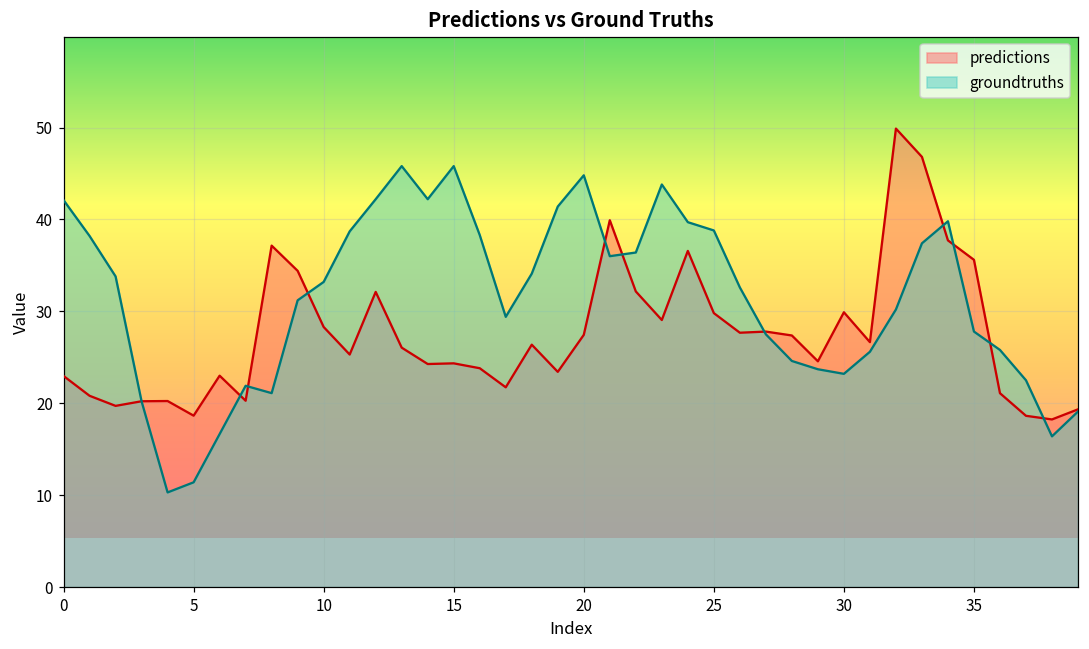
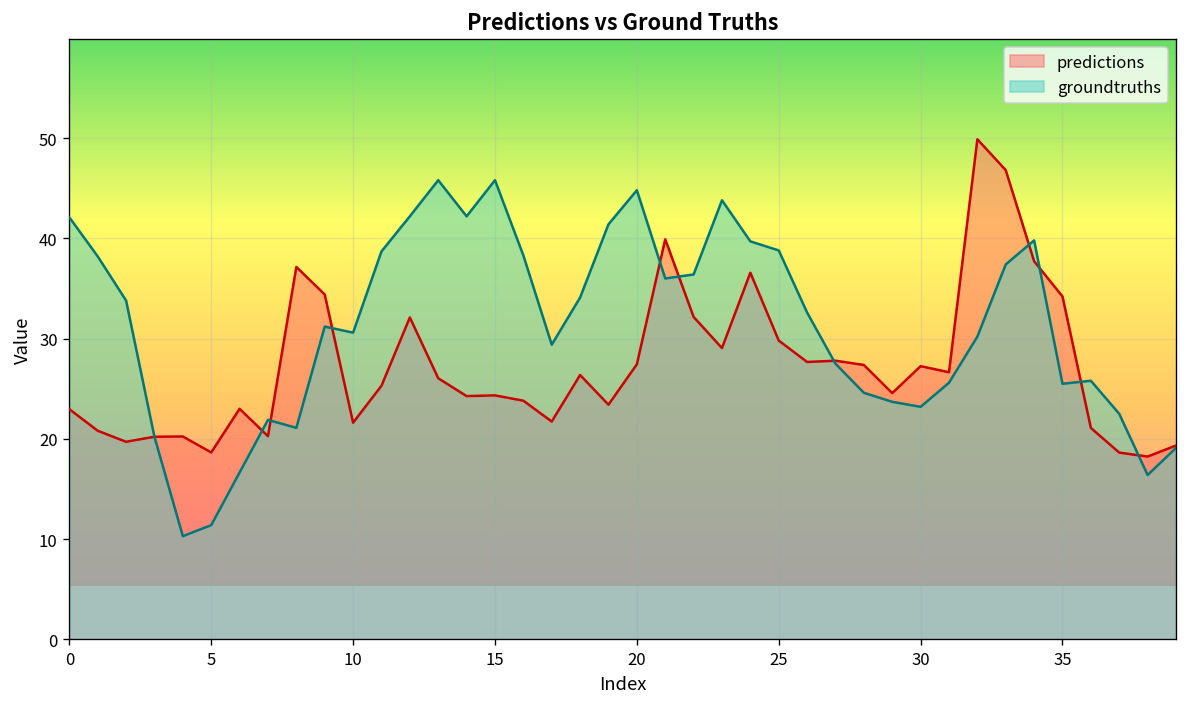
  {
    "predictions": {
      "0": 23,
      "5": 19,
-     "10": 28,
+     "10": 22,
      "15": 24,
      "20": 27,
      "25": 30,
-     "30": 30,
-     "35": 36
+     "30": 27,
+     "35": 34
    },
    "groundtruths": {
      "0": 42,
      "5": 11,
-     "10": 33,
+     "10": 31,
      "15": 46,
      "20": 45,
      "25": 39,
      "30": 23,
-     "35": 28
+     "35": 26
    }
  }
